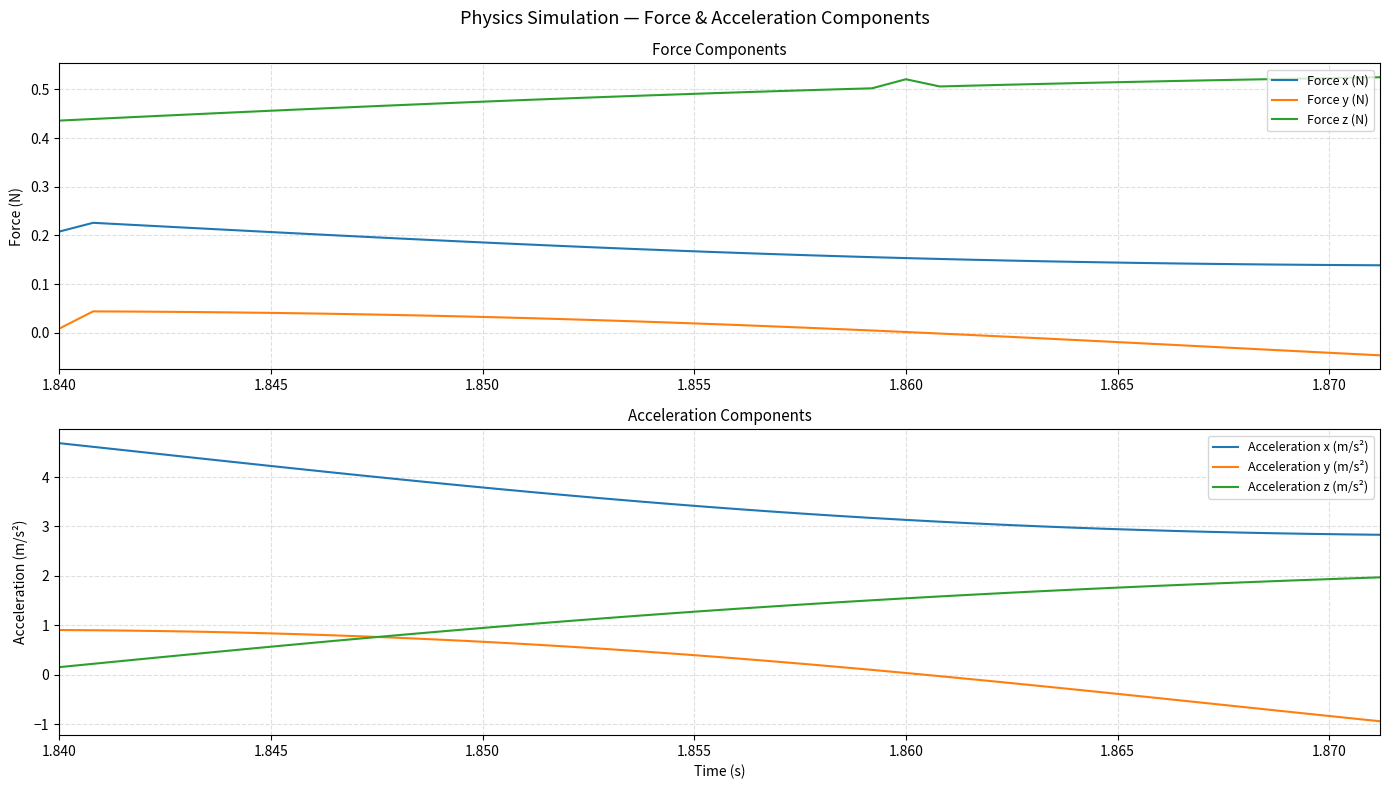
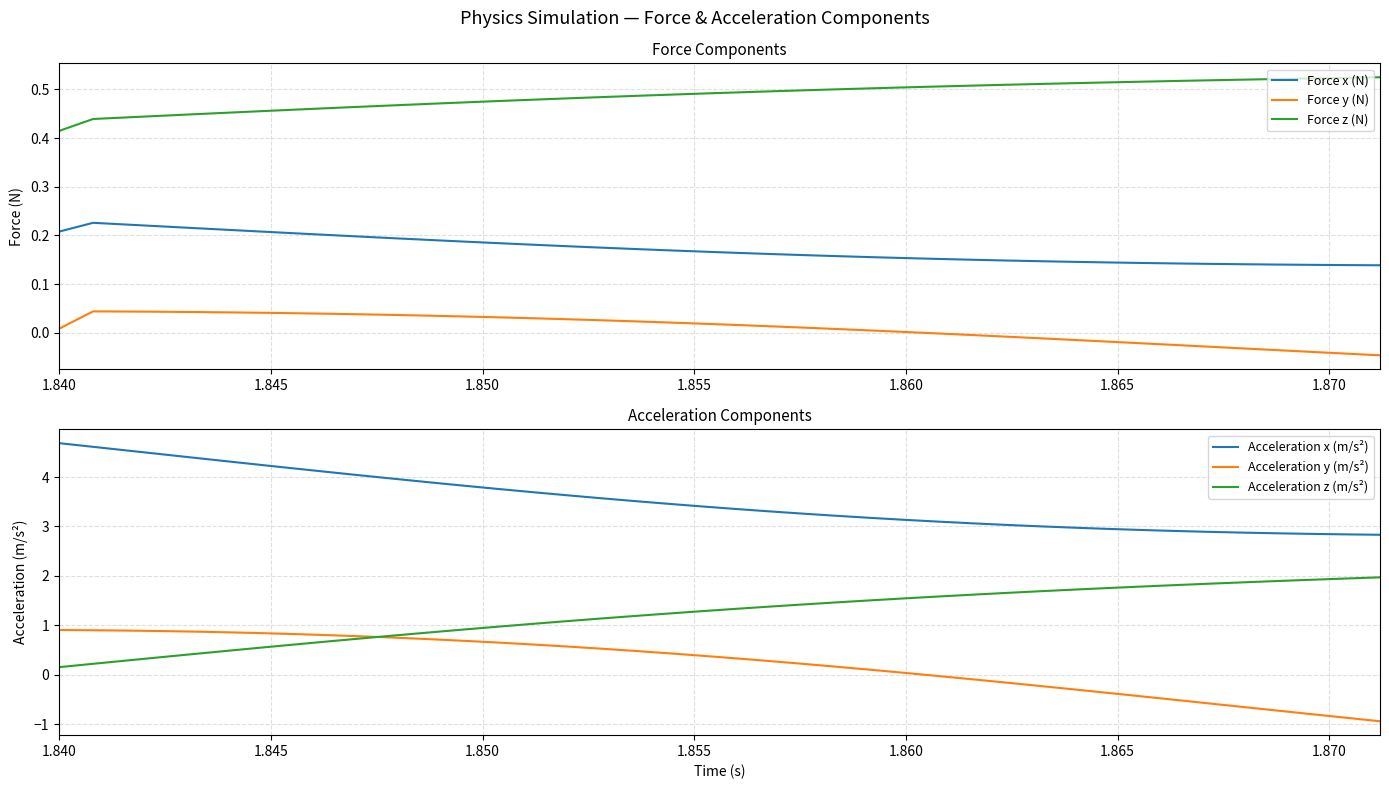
  {
    "Force Components": {
      "Force x (N)": {
        "1.840": 0.21,
        "1.860": 0.15
      },
      "Force y (N)": {
        "1.840": 0.01,
        "1.860": 0.00
      },
      "Force z (N)": {
-       "1.840": 0.44,
-       "1.860": 0.52
+       "1.840": 0.41,
+       "1.860": 0.50
      }
    },
    "Acceleration Components": {
      "Acceleration x (m/s²)": {
        "1.840": 4.7,
        "1.860": 3.1
      },
      "Acceleration y (m/s²)": {
        "1.840": 0.9,
        "1.860": 0.0
      },
      "Acceleration z (m/s²)": {
        "1.840": 0.2,
        "1.860": 1.5
      }
    }
  }
